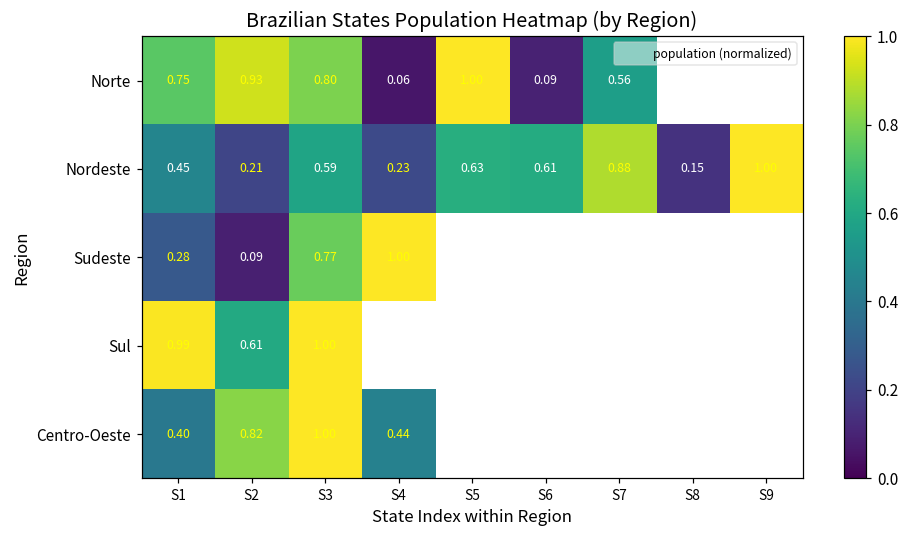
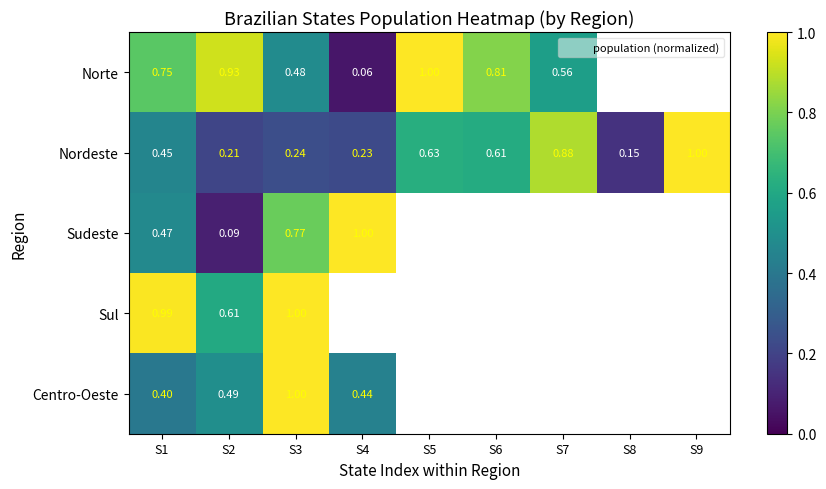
  {
    "Norte": {
      "S1": 0.75,
      "S2": 0.93,
-     "S3": 0.80,
+     "S3": 0.48,
      "S4": 0.06,
-     "S6": 0.09,
+     "S6": 0.81,
      "S7": 0.56
    },
    "Nordeste": {
      "S1": 0.45,
      "S2": 0.21,
-     "S3": 0.59,
+     "S3": 0.24,
      "S4": 0.23,
      "S5": 0.63,
      "S6": 0.61,
      "S7": 0.88,
      "S8": 0.15
    },
    "Sudeste": {
-     "S1": 0.28,
+     "S1": 0.47,
      "S2": 0.09,
      "S3": 0.77
    },
    "Sul": {
      "S2": 0.61
    },
    "Centro-Oeste": {
      "S1": 0.40,
-     "S2": 0.82,
+     "S2": 0.49,
      "S4": 0.44
    }
  }
